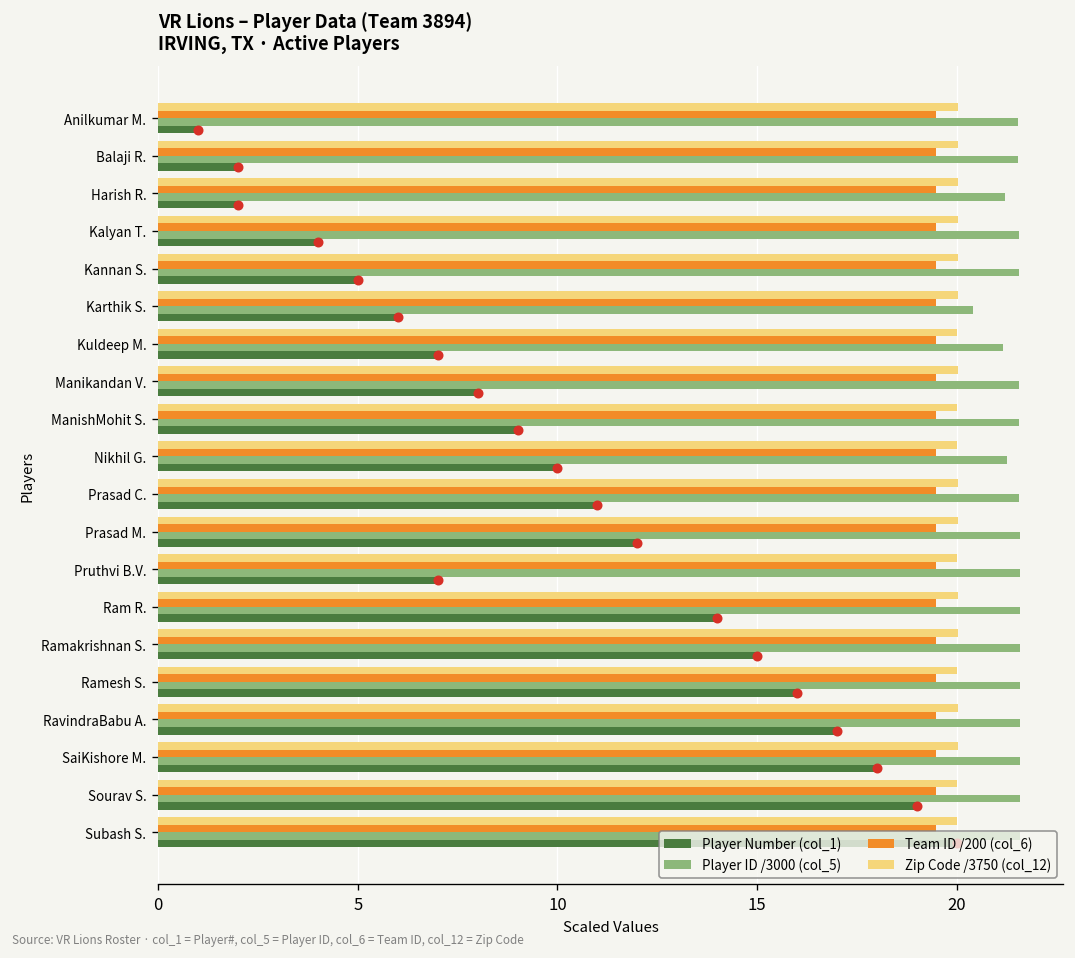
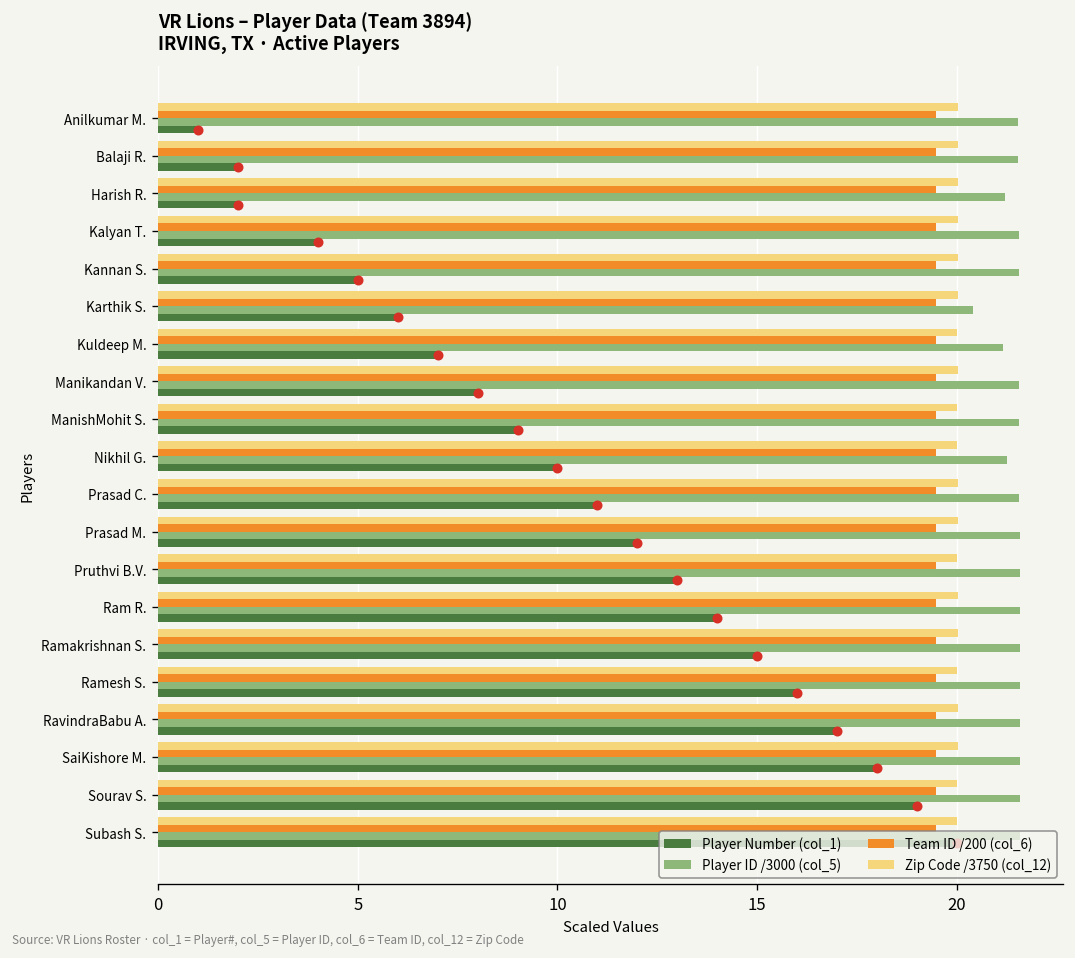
  {
    "Player Number (col_1)": {
      "Anilkumar M.": 1,
      "Balaji R.": 2,
      "Harish R.": 2,
      "Kalyan T.": 4,
      "Kannan S.": 5,
      "Karthik S.": 6,
      "Kuldeep M.": 7,
      "Manikandan V.": 8,
      "ManishMohit S.": 9,
      "Nikhil G.": 10,
      "Prasad C.": 11,
      "Prasad M.": 12,
-     "Pruthvi B.V.": 7,
+     "Pruthvi B.V.": 13,
      "Ram R.": 14,
      "Ramakrishnan S.": 15,
      "Ramesh S.": 16,
      "RavindraBabu A.": 17,
      "SaiKishore M.": 18,
      "Sourav S.": 19
    },
    "Player ID /3000 (col_5)": {
      "Anilkumar M.": 21.5,
      "Balaji R.": 21.5,
      "Harish R.": 21.2,
      "Kalyan T.": 21.5,
      "Kannan S.": 21.5,
      "Karthik S.": 20.4,
      "Kuldeep M.": 21.2,
      "Manikandan V.": 21.6,
      "ManishMohit S.": 21.6,
      "Nikhil G.": 21.3,
      "Prasad C.": 21.6,
      "Prasad M.": 21.6,
      "Pruthvi B.V.": 21.6,
      "Ram R.": 21.6,
      "Ramakrishnan S.": 21.6,
      "Ramesh S.": 21.6,
      "RavindraBabu A.": 21.6,
      "SaiKishore M.": 21.6,
      "Sourav S.": 21.6
    },
    "Team ID /200 (col_6)": {
      "Anilkumar M.": 19.5,
      "Balaji R.": 19.5,
      "Harish R.": 19.5,
      "Kalyan T.": 19.5,
      "Kannan S.": 19.5,
      "Karthik S.": 19.5,
      "Kuldeep M.": 19.5,
      "Manikandan V.": 19.5,
      "ManishMohit S.": 19.5,
      "Nikhil G.": 19.5,
      "Prasad C.": 19.5,
      "Prasad M.": 19.5,
      "Pruthvi B.V.": 19.5,
      "Ram R.": 19.5,
      "Ramakrishnan S.": 19.5,
      "Ramesh S.": 19.5,
      "RavindraBabu A.": 19.5,
      "SaiKishore M.": 19.5,
      "Sourav S.": 19.5,
      "Subash S.": 19.5
    },
    "Zip Code /3750 (col_12)": {
      "Anilkumar M.": 20,
      "Balaji R.": 20,
      "Harish R.": 20,
      "Kalyan T.": 20,
      "Kannan S.": 20,
      "Karthik S.": 20,
      "Kuldeep M.": 20,
      "Manikandan V.": 20,
      "ManishMohit S.": 20,
      "Nikhil G.": 20,
      "Prasad C.": 20,
      "Prasad M.": 20,
      "Pruthvi B.V.": 20,
      "Ram R.": 20,
      "Ramakrishnan S.": 20,
      "Ramesh S.": 20,
      "RavindraBabu A.": 20,
      "SaiKishore M.": 20,
      "Sourav S.": 20,
      "Subash S.": 20
    }
  }
